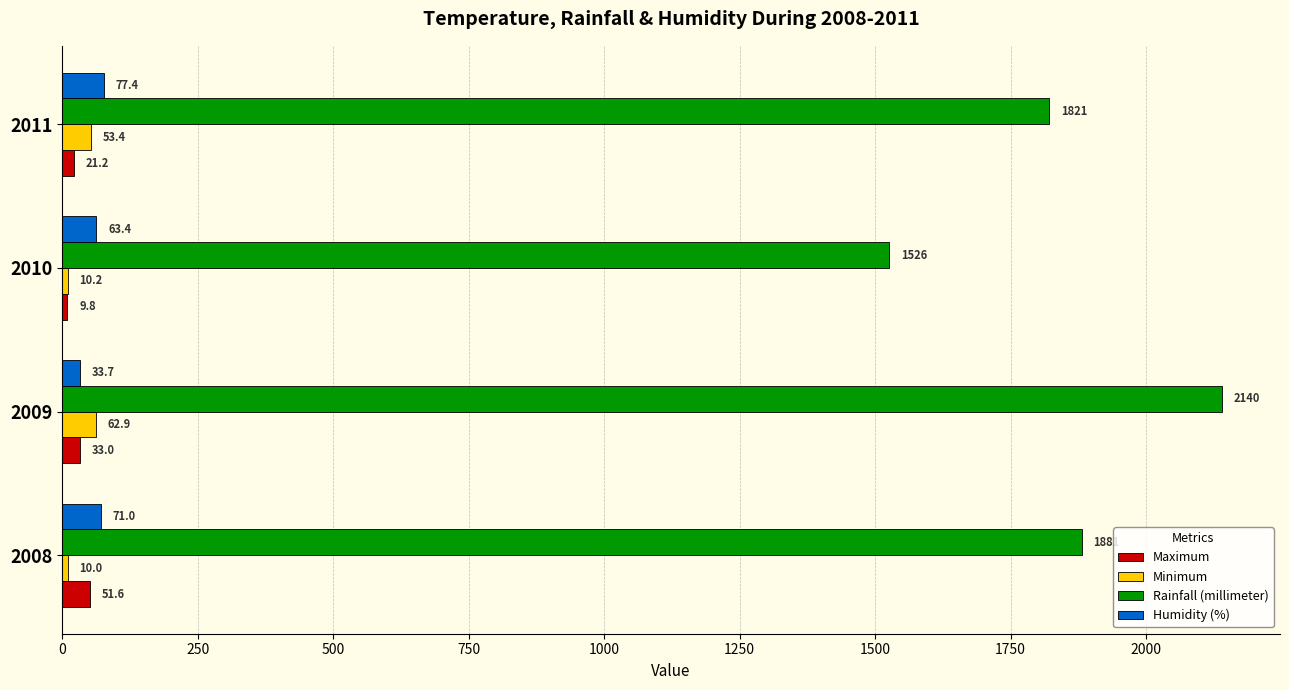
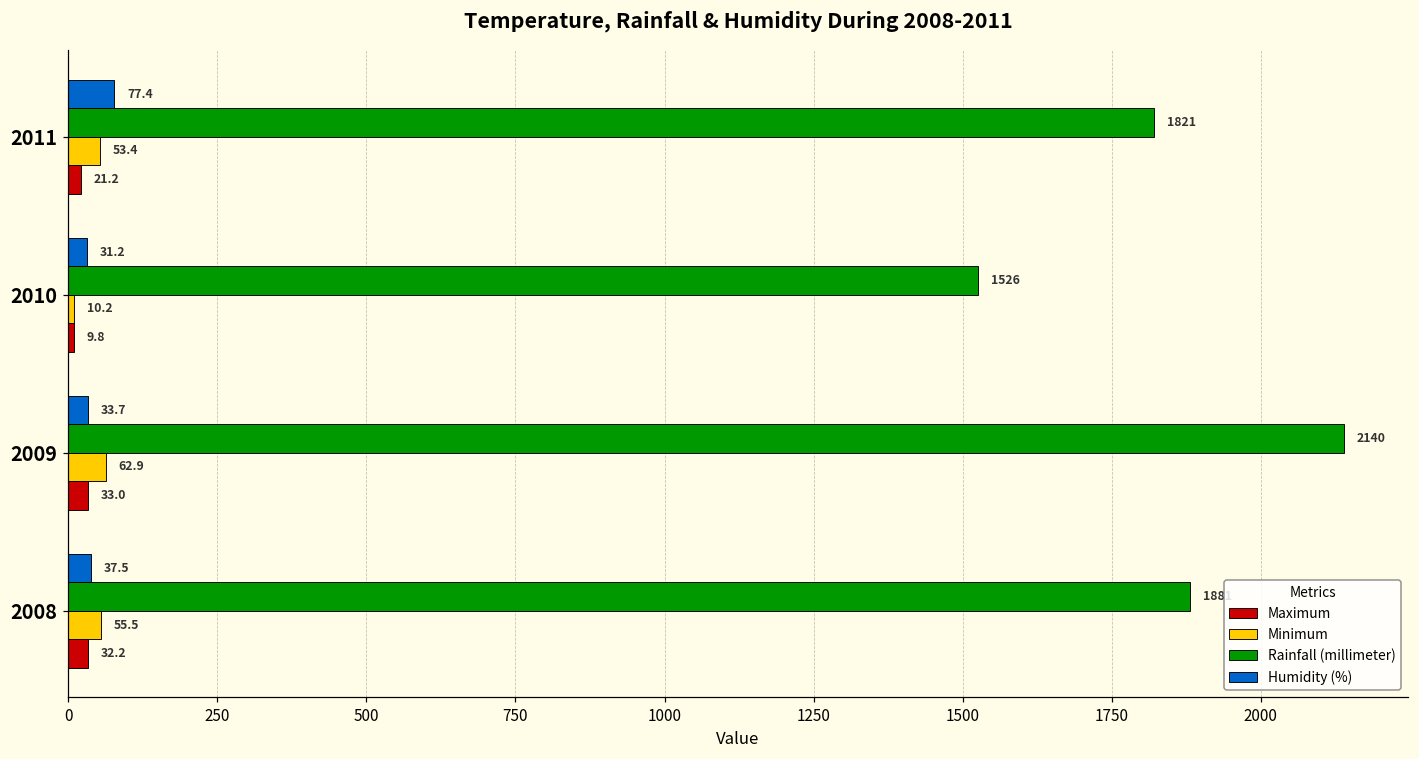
  {
    "Maximum": {
      "2011": 21.2,
      "2010": 9.8,
      "2009": 33.0,
-     "2008": 51.6
+     "2008": 32.2
    },
    "Minimum": {
      "2011": 53.4,
      "2010": 10.2,
      "2009": 62.9,
-     "2008": 10.0
+     "2008": 55.5
    },
    "Rainfall (millimeter)": {
      "2011": 1821,
      "2010": 1526,
      "2009": 2140
    },
    "Humidity (%)": {
      "2011": 77.4,
-     "2010": 63.4,
+     "2010": 31.2,
      "2009": 33.7,
-     "2008": 71.0
+     "2008": 37.5
    }
  }
